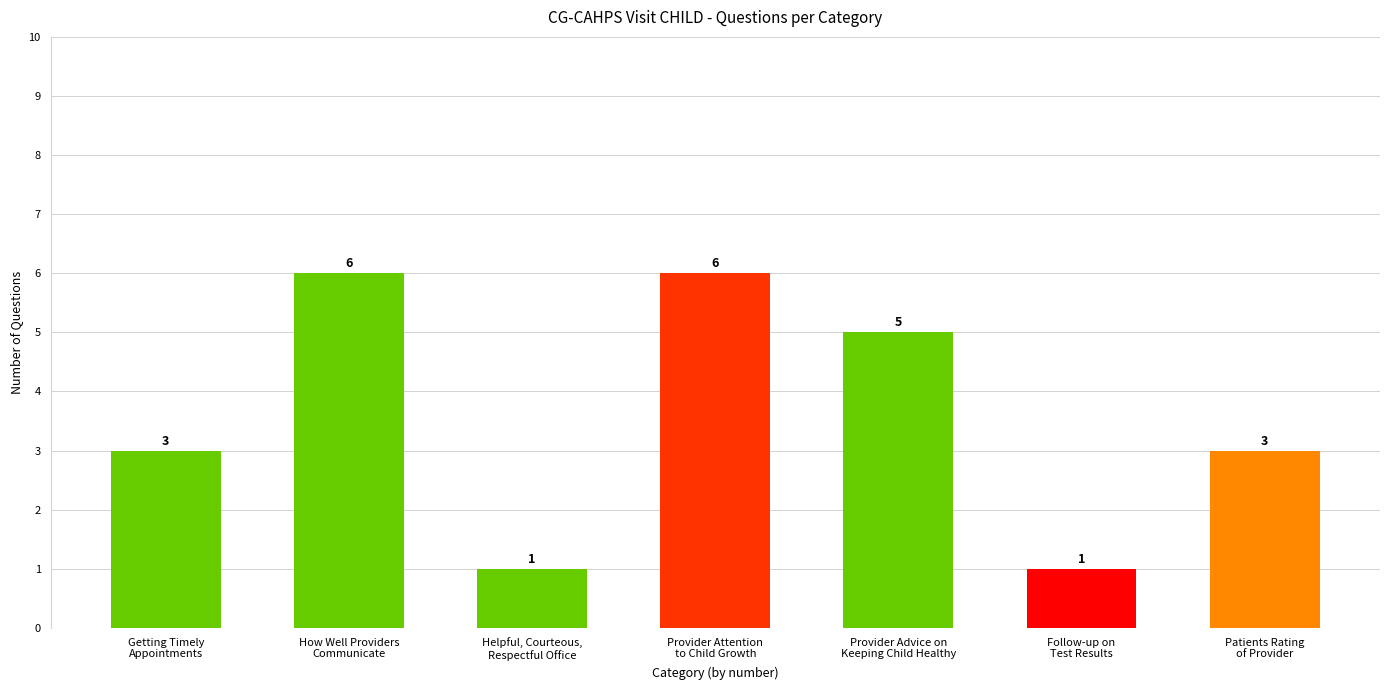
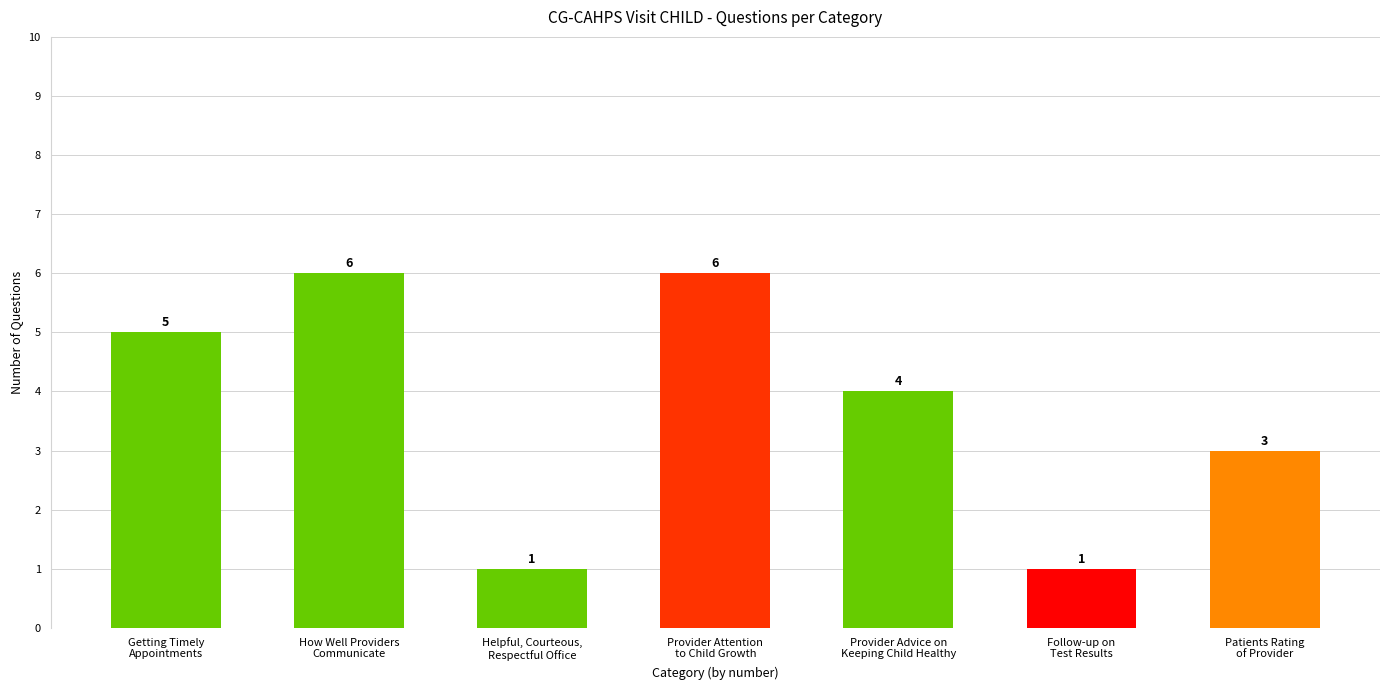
  {
-   "Getting Timely Appointments": 3,
+   "Getting Timely Appointments": 5,
    "How Well Providers Communicate": 6,
    "Helpful, Courteous, Respectful Office": 1,
    "Provider Attention to Child Growth": 6,
-   "Provider Advice on Keeping Child Healthy": 5,
+   "Provider Advice on Keeping Child Healthy": 4,
    "Follow-up on Test Results": 1,
    "Patients Rating of Provider": 3
  }
